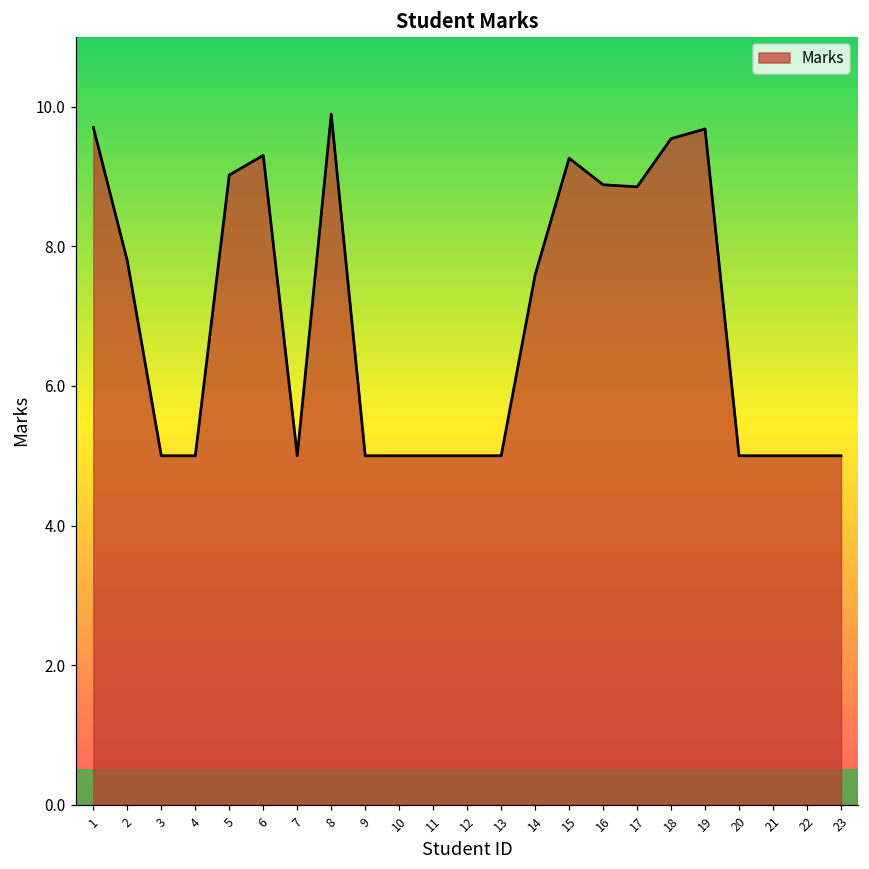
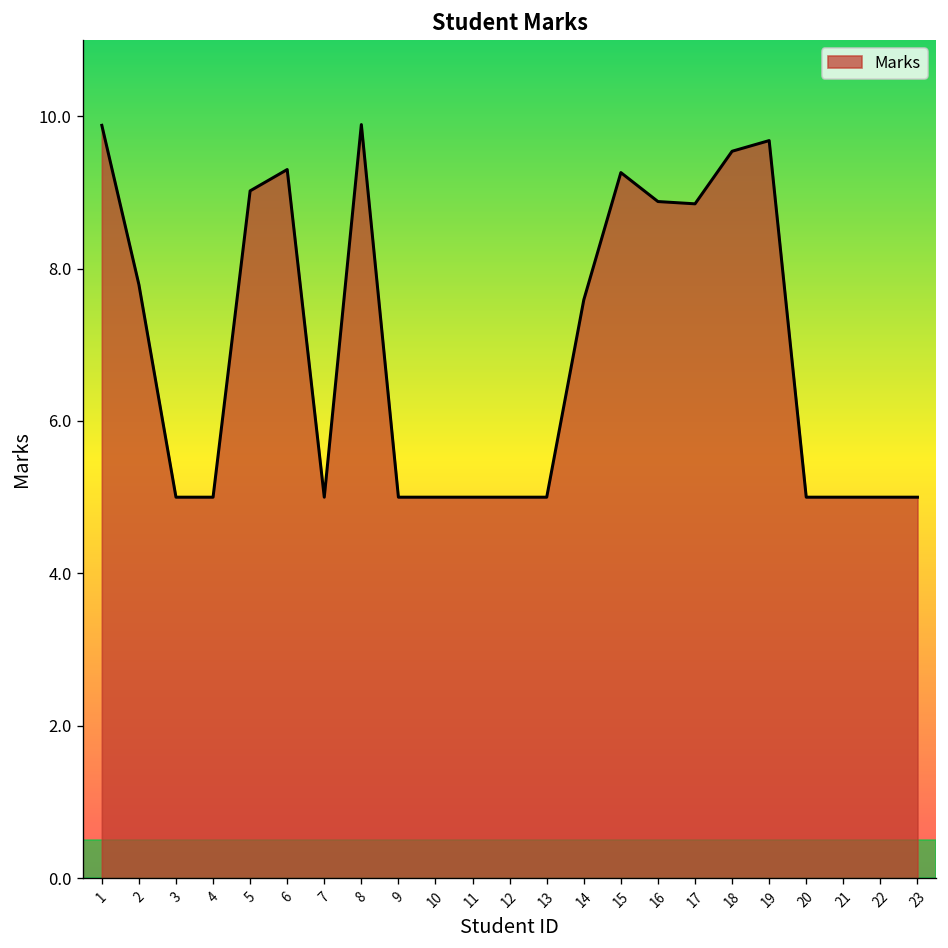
  {
-   "1": 9.7,
+   "1": 9.9,
    "2": 7.8,
    "3": 5.0,
    "4": 5.0,
    "5": 9.0,
    "6": 9.3,
    "7": 5.0,
    "8": 9.9,
    "9": 5.0,
    "10": 5.0,
    "11": 5.0,
    "12": 5.0,
    "13": 5.0,
    "14": 7.6,
    "15": 9.3,
    "16": 8.9,
    "17": 8.9,
    "18": 9.5,
    "19": 9.7,
    "20": 5.0,
    "21": 5.0,
    "22": 5.0,
    "23": 5.0
  }
